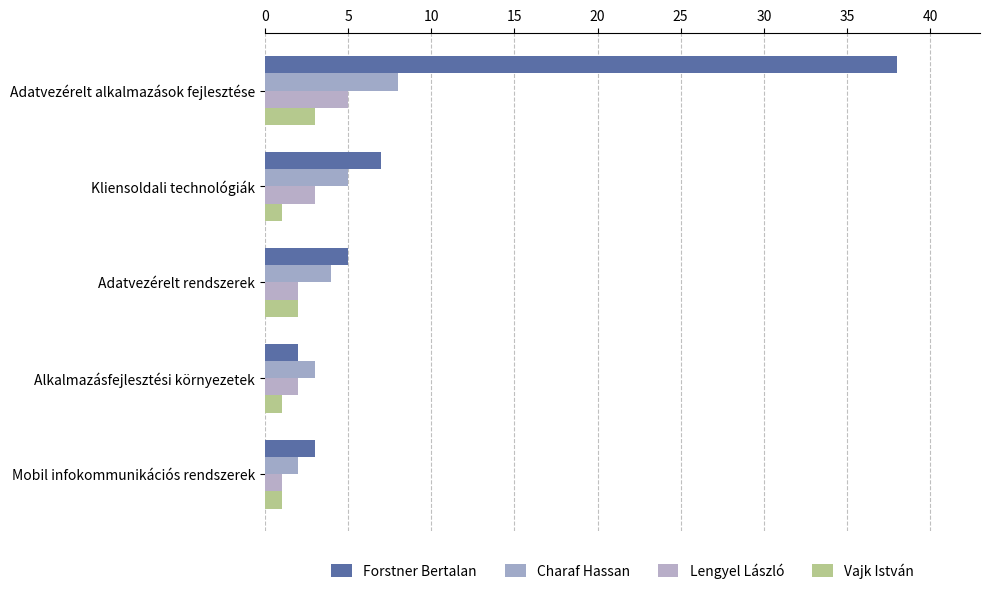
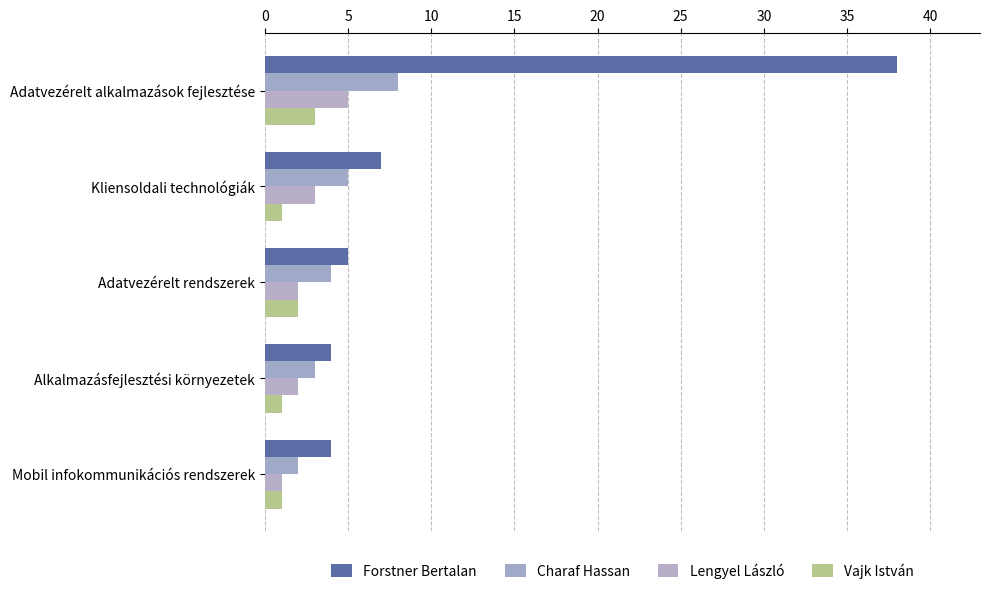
  {
    "Forstner Bertalan": {
      "Adatvezérelt alkalmazások fejlesztése": 38,
      "Kliensoldali technológiák": 7,
      "Adatvezérelt rendszerek": 5,
-     "Alkalmazásfejlesztési környezetek": 2,
-     "Mobil infokommunikációs rendszerek": 3
+     "Alkalmazásfejlesztési környezetek": 4,
+     "Mobil infokommunikációs rendszerek": 4
    },
    "Vajk István": {
      "Adatvezérelt alkalmazások fejlesztése": 3,
      "Kliensoldali technológiák": 1,
      "Adatvezérelt rendszerek": 2,
      "Alkalmazásfejlesztési környezetek": 1,
      "Mobil infokommunikációs rendszerek": 1
    }
  }
